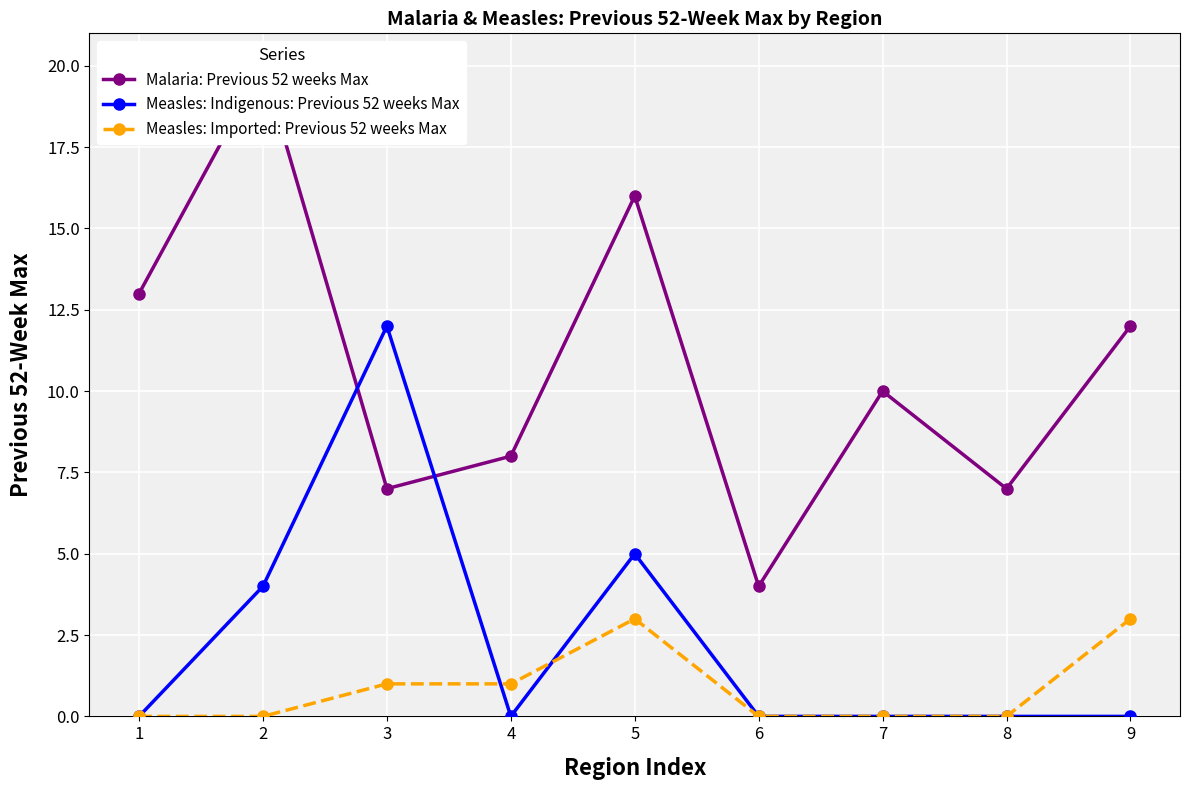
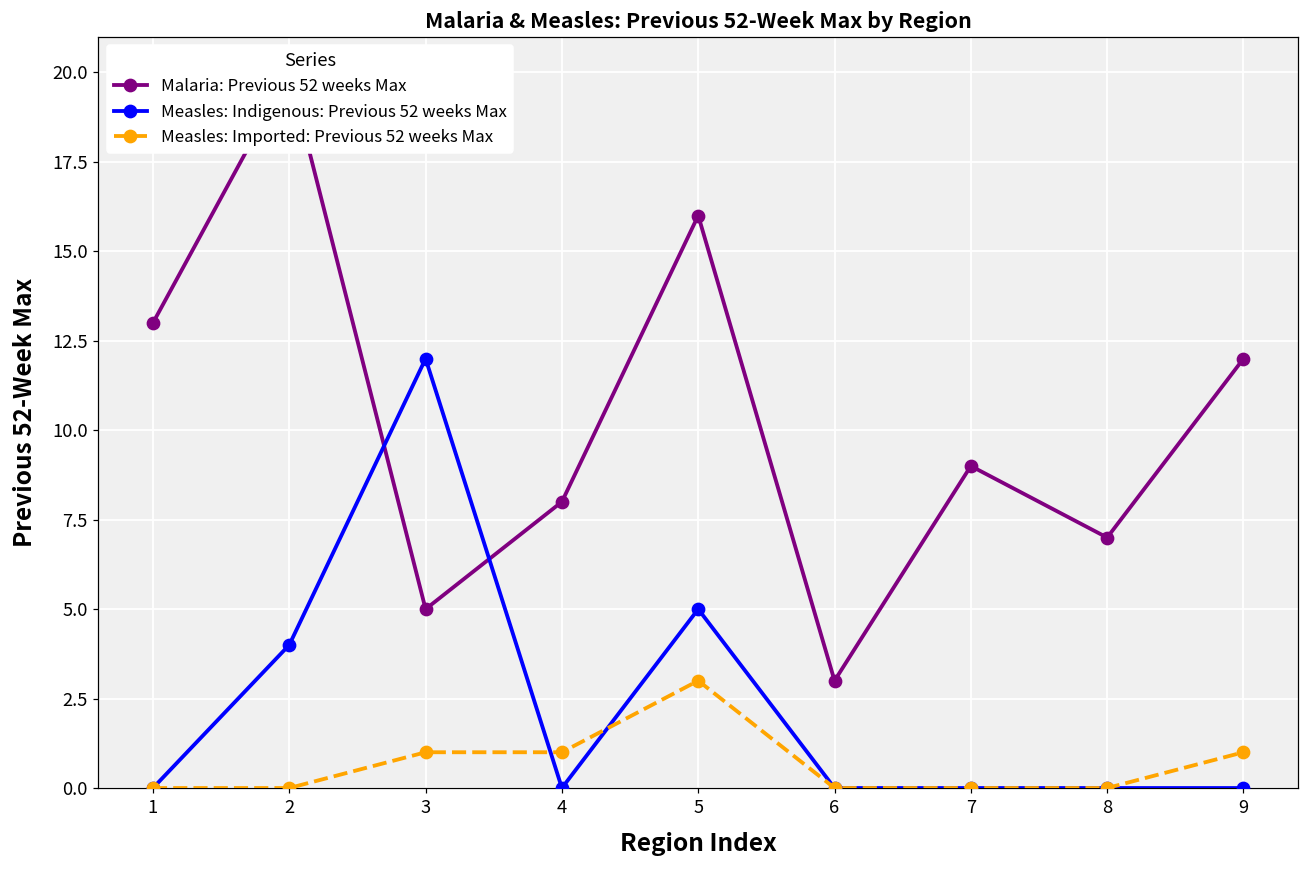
  {
    "Malaria: Previous 52 weeks Max": {
      "1": 13,
-     "3": 7,
+     "3": 5,
      "4": 8,
      "5": 16,
-     "6": 4,
-     "7": 10,
+     "6": 3,
+     "7": 9,
      "8": 7,
      "9": 12
    },
    "Measles: Indigenous: Previous 52 weeks Max": {
      "2": 4,
      "3": 12,
      "4": 0,
      "5": 5,
      "9": 0
    },
    "Measles: Imported: Previous 52 weeks Max": {
      "2": 0,
      "3": 1,
      "4": 1,
      "5": 3,
-     "9": 3
+     "9": 1
    }
  }
